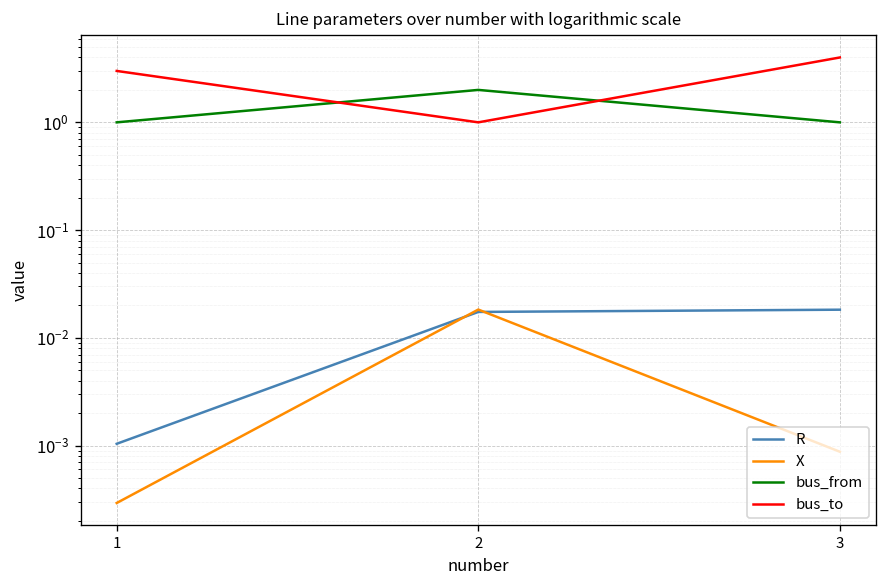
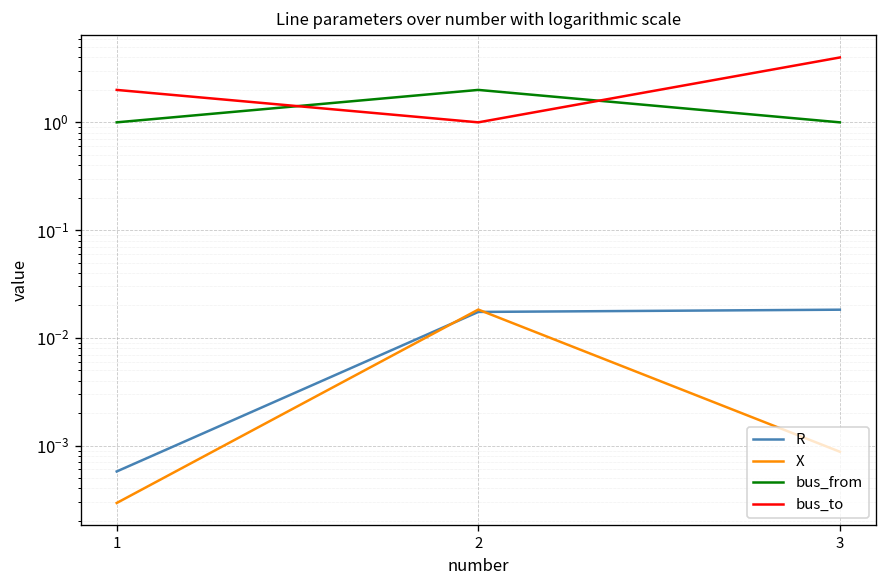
  {
    "R": {
-     "1": 0.0010,
+     "1": 0.0006,
      "3": 0.018
    },
    "X": {
      "1": 0.0003
    },
    "bus_from": {
      "1": 1.0,
      "2": 2.0,
      "3": 1.0
    },
    "bus_to": {
-     "1": 3,
+     "1": 2,
      "2": 1,
      "3": 4
    }
  }
